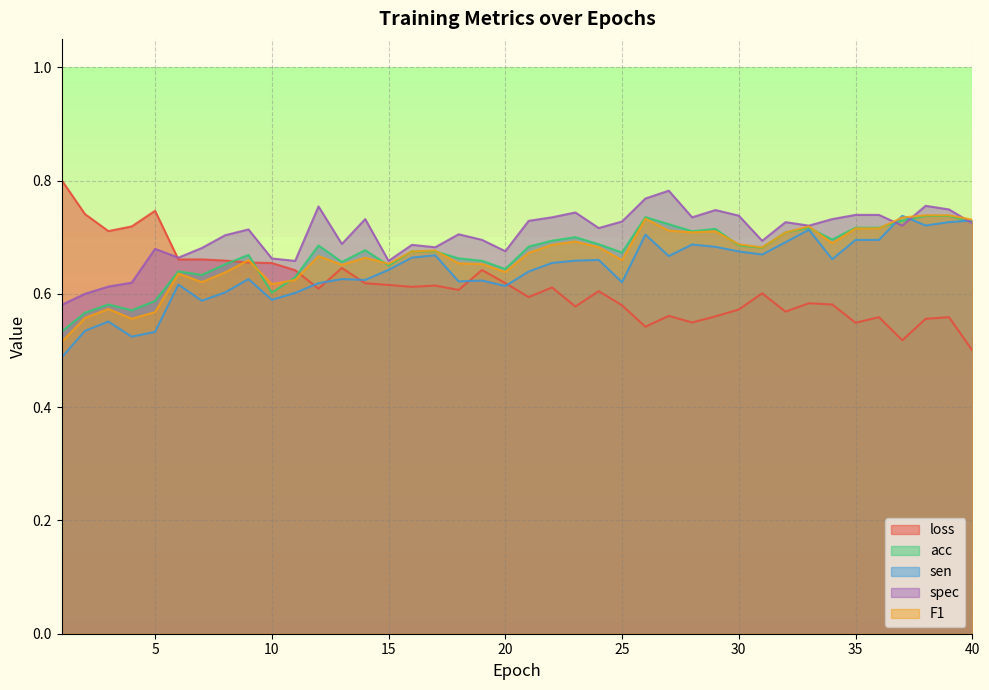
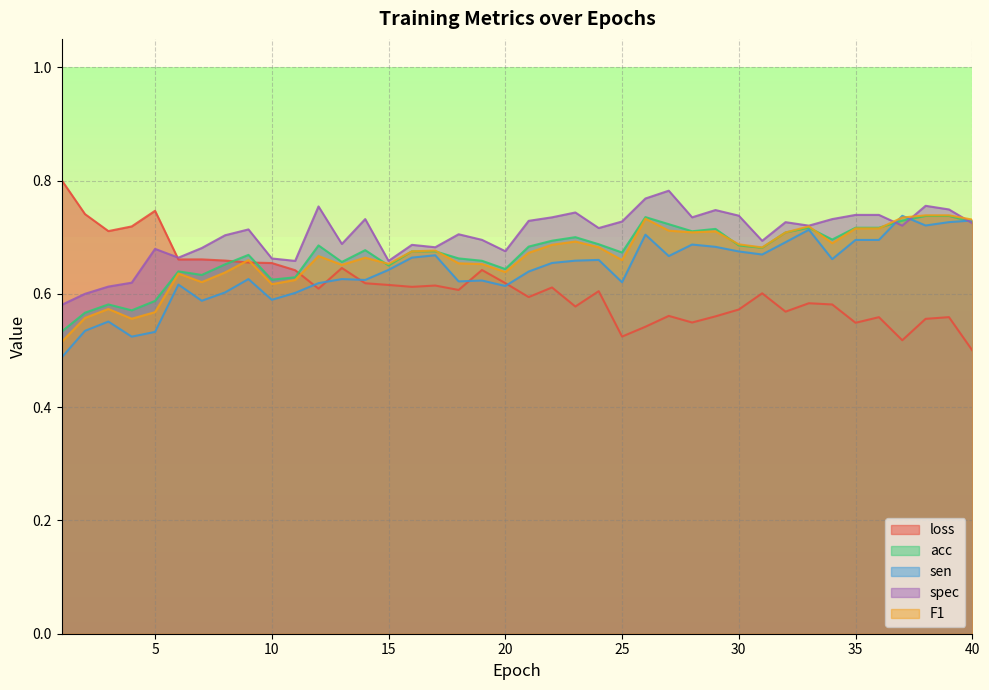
  {
    "loss": {
      "5": 0.75,
      "10": 0.65,
      "15": 0.62,
      "20": 0.62,
-     "25": 0.58,
+     "25": 0.52,
      "30": 0.57,
      "35": 0.55,
      "40": 0.50
    },
    "acc": {
      "5": 0.59,
-     "10": 0.60,
+     "10": 0.63,
      "20": 0.64,
      "25": 0.67
    },
    "sen": {
      "5": 0.53,
      "10": 0.59,
      "15": 0.64,
      "20": 0.61,
      "25": 0.62,
      "30": 0.67,
      "35": 0.70
    },
    "spec": {
      "5": 0.68,
      "10": 0.66,
      "15": 0.66,
      "20": 0.68,
      "25": 0.73,
      "30": 0.74,
      "35": 0.74
    },
    "F1": {
      "5": 0.57,
      "10": 0.62,
      "20": 0.64,
      "25": 0.66
    }
  }
